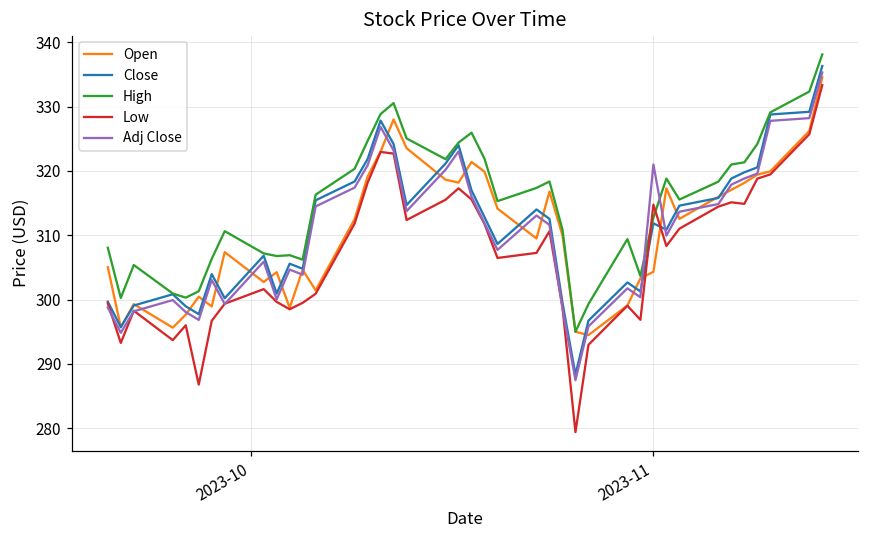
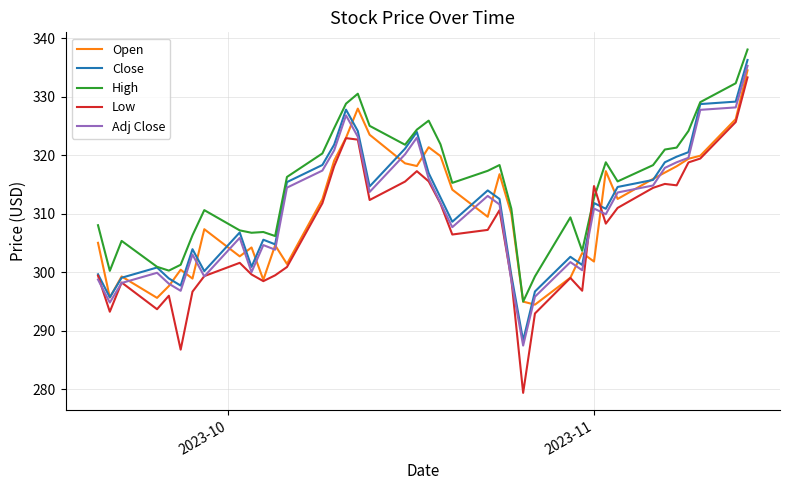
  {
    "Open": {
-     "2023-11": 304
+     "2023-11": 302
    },
    "Close": {
      "2023-11": 312
    },
    "High": {
      "2023-11": 313
    },
    "Low": {
      "2023-11": 315
    },
    "Adj Close": {
-     "2023-11": 321
+     "2023-11": 311
    }
  }
